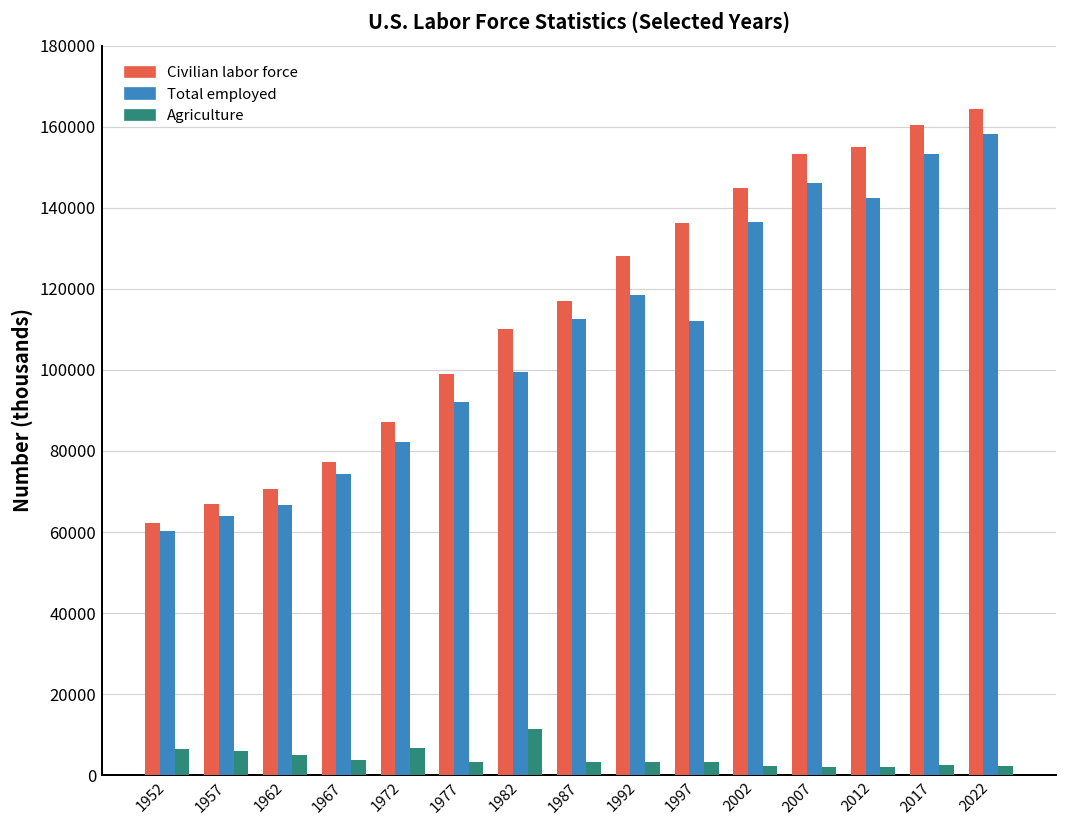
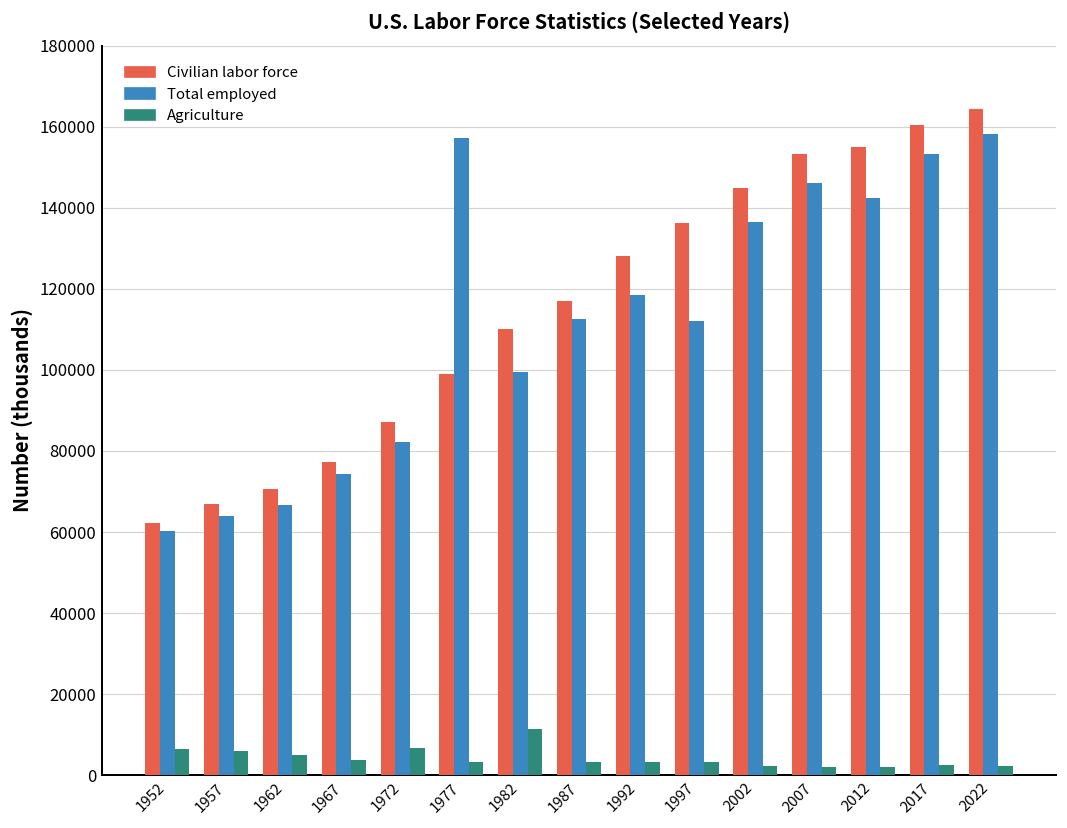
  {
    "Civilian labor force": {
      "1952": 62000,
      "1957": 67000,
      "1962": 71000,
      "1967": 77000,
      "1972": 87000,
      "1977": 99000,
      "1982": 110000,
      "1987": 117000,
      "1992": 128000,
      "1997": 136000,
      "2002": 145000,
      "2007": 153000,
      "2012": 155000,
      "2017": 160000,
      "2022": 164000
    },
    "Total employed": {
      "1952": 60000,
      "1957": 64000,
      "1962": 67000,
      "1967": 74000,
      "1972": 82000,
-     "1977": 92000,
+     "1977": 157000,
      "1982": 100000,
      "1987": 112000,
      "1992": 118000,
      "1997": 112000,
      "2002": 136000,
      "2007": 146000,
      "2012": 142000,
      "2017": 153000,
      "2022": 158000
    },
    "Agriculture": {
      "1952": 7000,
      "1957": 6000,
      "1962": 5000,
      "1967": 4000,
      "1972": 7000,
      "1977": 3000,
      "1982": 11000,
      "1987": 3000,
      "1992": 3000,
      "1997": 3000,
      "2002": 2000,
      "2007": 2000,
      "2012": 2000,
      "2017": 2000,
      "2022": 2000
    }
  }
